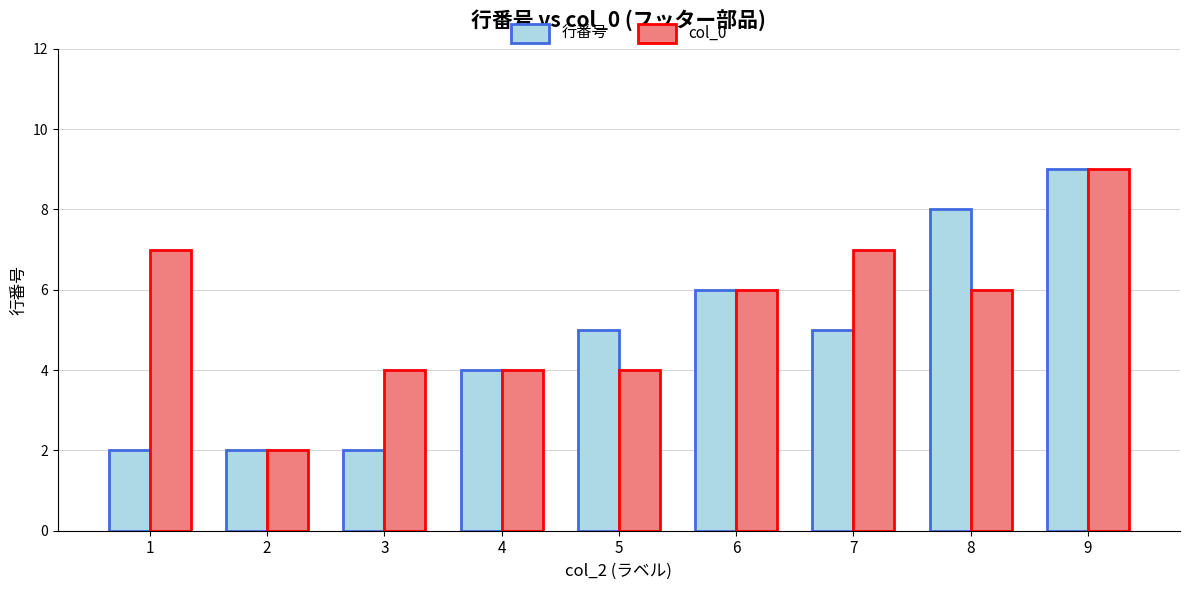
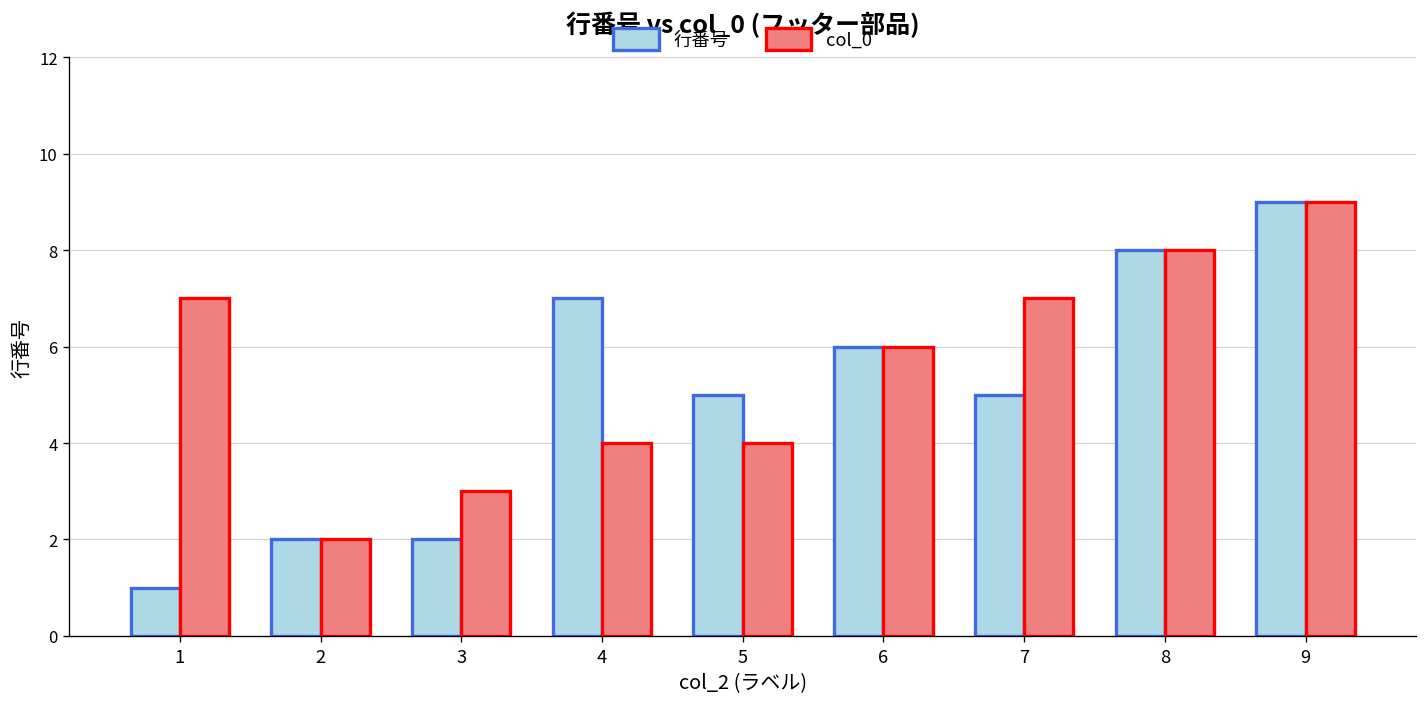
  {
    "行番号": {
-     "1": 2,
+     "1": 1,
      "2": 2,
      "3": 2,
-     "4": 4,
+     "4": 7,
      "5": 5,
      "6": 6,
      "7": 5,
      "8": 8,
      "9": 9
    },
    "col_0": {
      "1": 7,
      "2": 2,
-     "3": 4,
+     "3": 3,
      "4": 4,
      "5": 4,
      "6": 6,
      "7": 7,
-     "8": 6,
+     "8": 8,
      "9": 9
    }
  }
